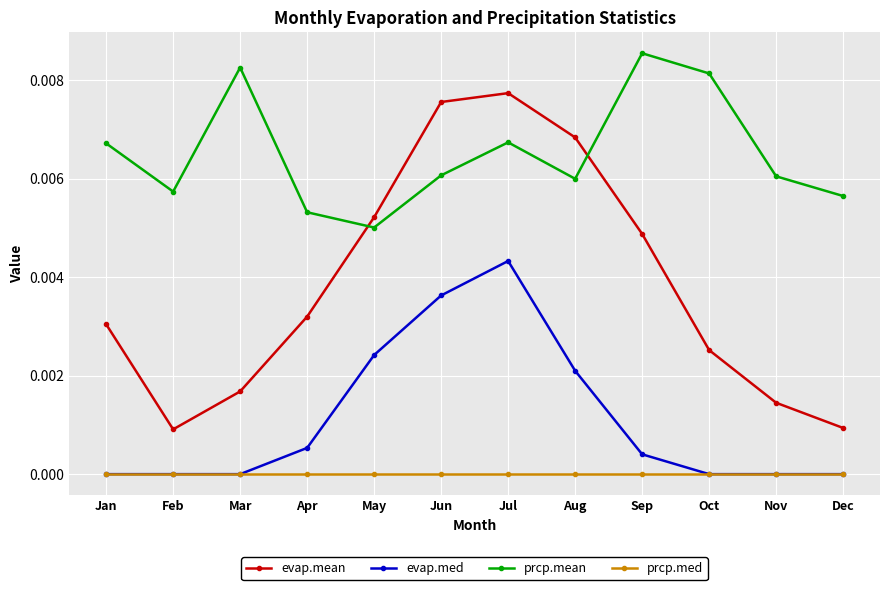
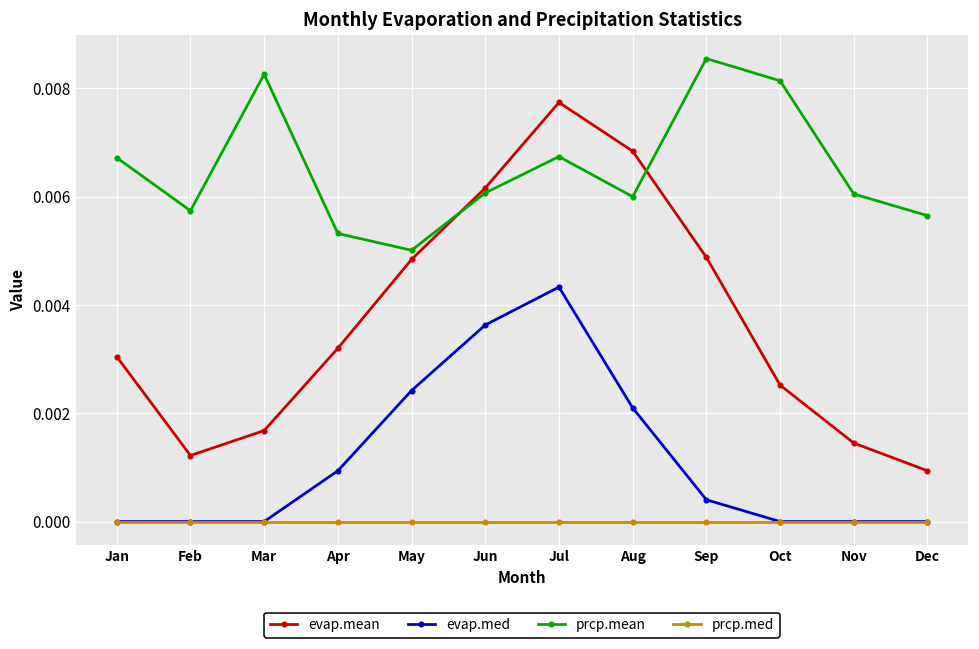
  {
    "evap.mean": {
      "Jan": 0.0030,
-     "Feb": 0.0009,
+     "Feb": 0.0012,
      "Mar": 0.0017,
      "Apr": 0.0032,
-     "May": 0.0052,
-     "Jun": 0.0076,
+     "May": 0.0048,
+     "Jun": 0.0062,
      "Jul": 0.0077,
      "Aug": 0.0068,
      "Sep": 0.0049,
      "Oct": 0.0025,
      "Nov": 0.0015,
      "Dec": 0.0009
    },
    "evap.med": {
-     "Apr": 0.0005,
+     "Apr": 0.0009,
      "May": 0.0024,
      "Jun": 0.0036,
      "Jul": 0.0043,
      "Aug": 0.0021,
      "Sep": 0.0004
    },
    "prcp.mean": {
      "Jan": 0.0067,
      "Feb": 0.0057,
      "Mar": 0.0083,
      "Apr": 0.0053,
      "May": 0.0050,
      "Jun": 0.0061,
      "Jul": 0.0067,
      "Aug": 0.0060,
      "Sep": 0.0086,
      "Oct": 0.0081,
      "Nov": 0.0061,
      "Dec": 0.0057
    },
    "prcp.med": {
      "Apr": 0.0000,
      "May": 0.0000,
      "Jun": 0.0000,
      "Jul": 0.0000,
      "Aug": 0.0000,
      "Sep": 0.0000
    }
  }
